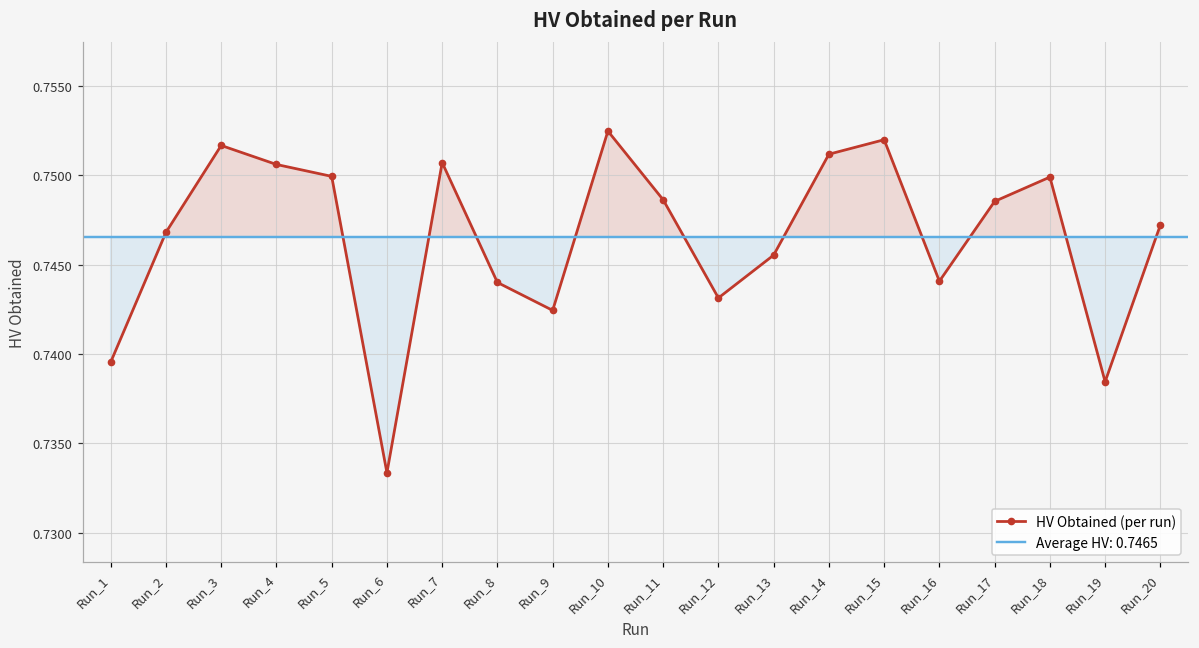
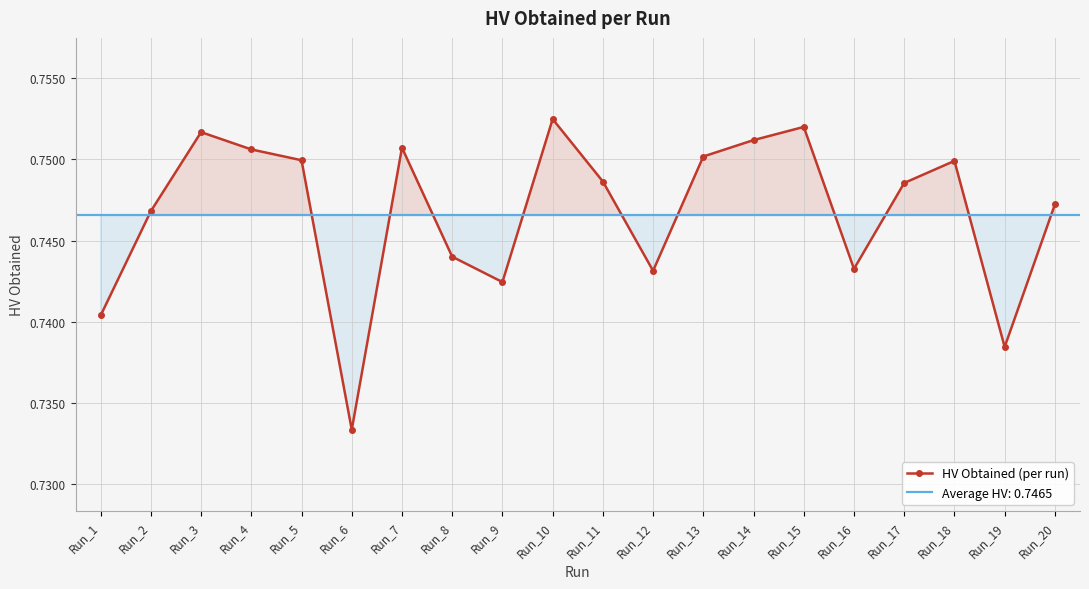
  {
-   "Run_1": 0.7395,
+   "Run_1": 0.7404,
    "Run_2": 0.7468,
    "Run_3": 0.7517,
    "Run_4": 0.7506,
    "Run_5": 0.7499,
    "Run_6": 0.7334,
    "Run_7": 0.7507,
    "Run_8": 0.7440,
    "Run_9": 0.7424,
    "Run_10": 0.7525,
    "Run_11": 0.7486,
    "Run_12": 0.7431,
-   "Run_13": 0.7455,
+   "Run_13": 0.7502,
    "Run_14": 0.7512,
    "Run_15": 0.7520,
-   "Run_16": 0.7441,
+   "Run_16": 0.7433,
    "Run_17": 0.7485,
    "Run_18": 0.7499,
    "Run_19": 0.7384,
    "Run_20": 0.7472
  }
